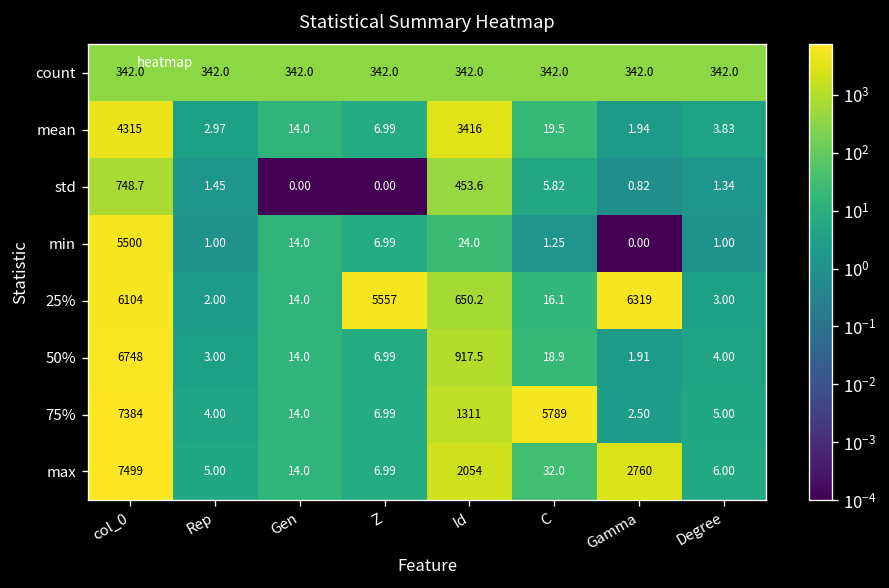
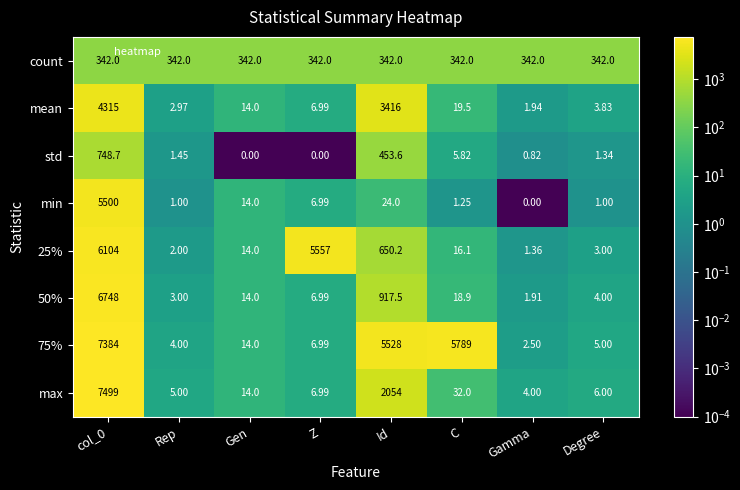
  {
    "count": {
      "Rep": 342.0,
      "Gen": 342.0,
      "Z": 342.0,
      "Id": 342.0,
      "C": 342.0,
      "Gamma": 342.0,
      "Degree": 342.0
    },
    "mean": {
      "col_0": 4315,
      "Rep": 2.97,
      "Gen": 14.0,
      "Z": 6.99,
      "Id": 3416,
      "C": 19.5,
      "Gamma": 1.94,
      "Degree": 3.83
    },
    "std": {
      "col_0": 748.7,
      "Rep": 1.45,
      "Gen": 0.00,
      "Z": 0.00,
      "Id": 453.6,
      "C": 5.82,
      "Gamma": 0.82,
      "Degree": 1.34
    },
    "min": {
      "col_0": 5500,
      "Rep": 1.00,
      "Gen": 14.0,
      "Z": 6.99,
      "Id": 24.0,
      "C": 1.25,
      "Gamma": 0.00,
      "Degree": 1.00
    },
    "25%": {
      "col_0": 6104,
      "Rep": 2.00,
      "Gen": 14.0,
      "Z": 5557,
      "Id": 650.2,
      "C": 16.1,
-     "Gamma": 6319,
+     "Gamma": 1.36,
      "Degree": 3.00
    },
    "50%": {
      "col_0": 6748,
      "Rep": 3.00,
      "Gen": 14.0,
      "Z": 6.99,
      "Id": 917.5,
      "C": 18.9,
      "Gamma": 1.91,
      "Degree": 4.00
    },
    "75%": {
      "col_0": 7384,
      "Rep": 4.00,
      "Gen": 14.0,
      "Z": 6.99,
-     "Id": 1311,
+     "Id": 5528,
      "C": 5789,
      "Gamma": 2.50,
      "Degree": 5.00
    },
    "max": {
      "col_0": 7499,
      "Rep": 5.00,
      "Gen": 14.0,
      "Z": 6.99,
      "Id": 2054,
      "C": 32.0,
-     "Gamma": 2760,
+     "Gamma": 4.00,
      "Degree": 6.00
    }
  }
